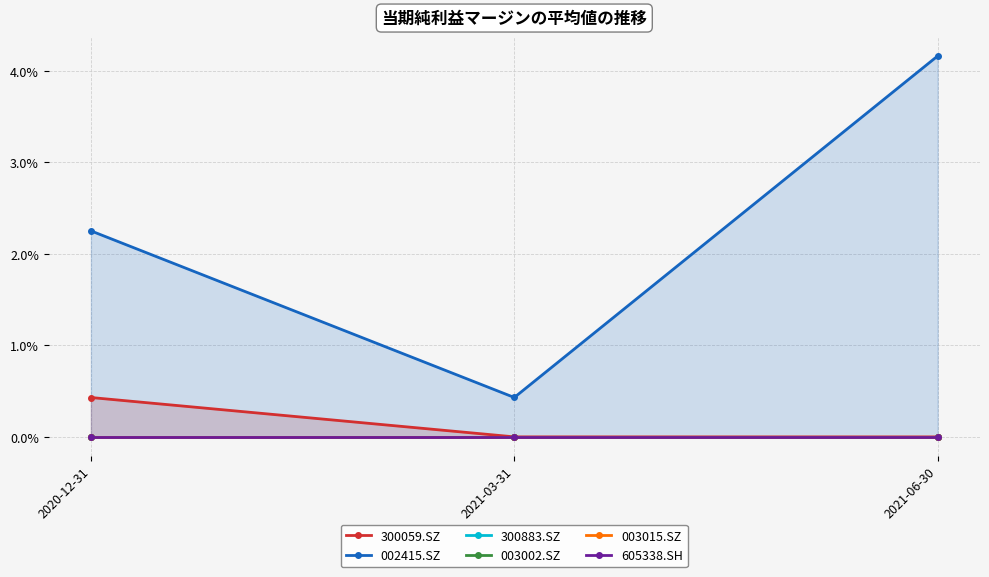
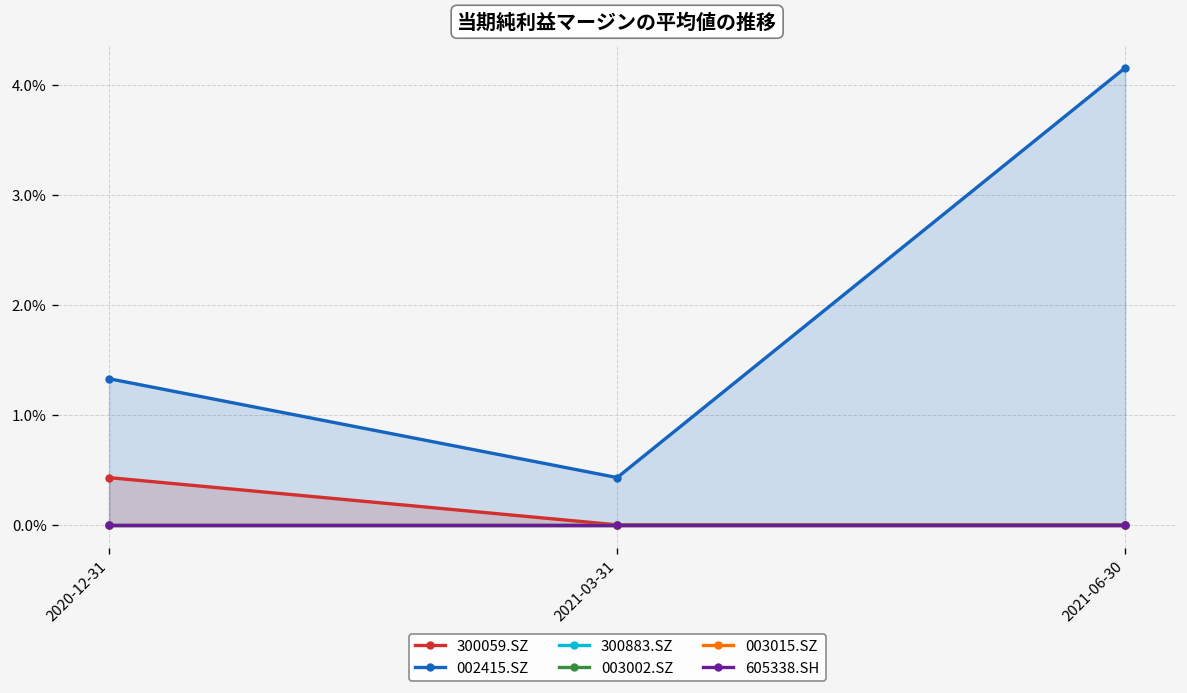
  {
    "300059.SZ": {
      "2020-12-31": "0.4%"
    },
    "002415.SZ": {
-     "2020-12-31": "2.3%",
+     "2020-12-31": "1.3%",
      "2021-03-31": "0.4%",
      "2021-06-30": "4.2%"
    },
    "605338.SH": {
      "2020-12-31": "0.0%"
    }
  }
